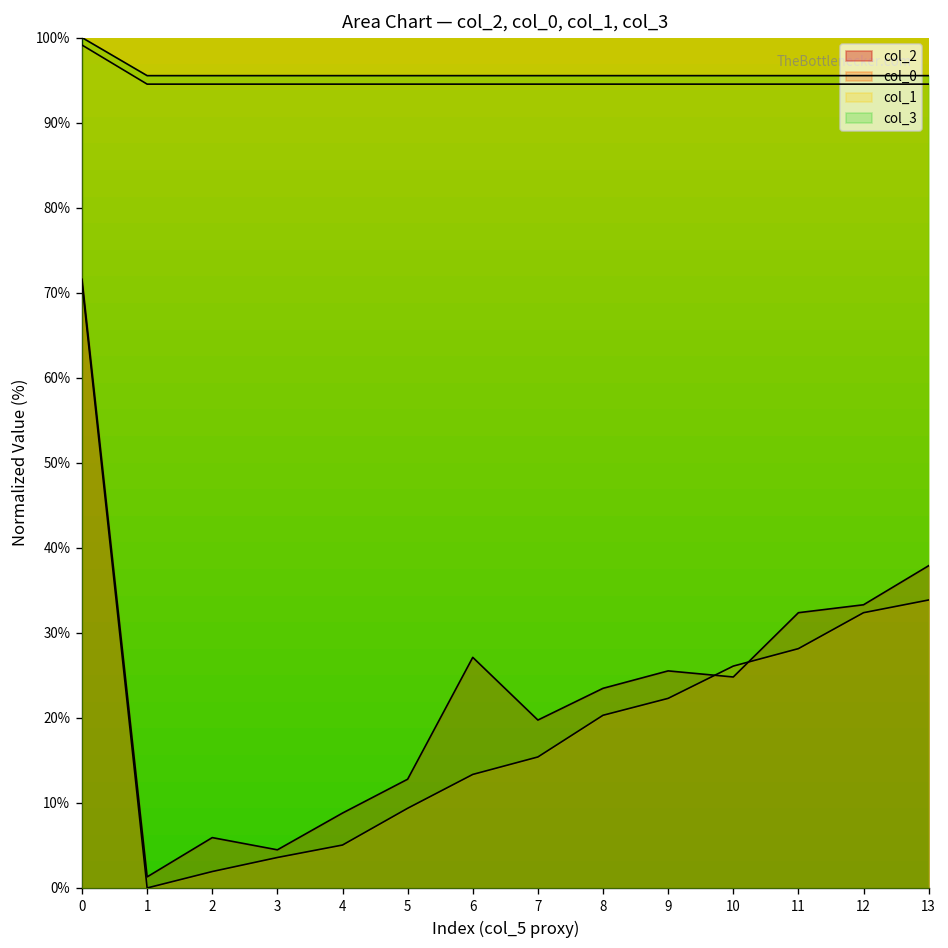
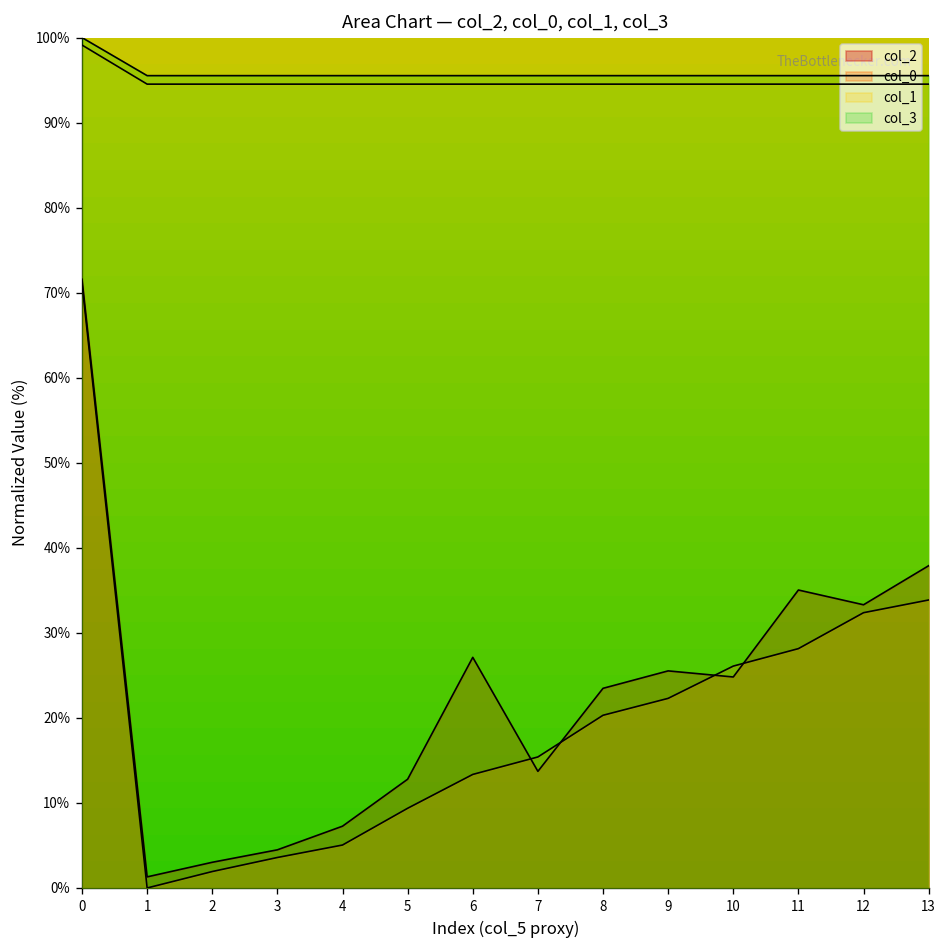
  {
    "col_2": {
      "0": "72%",
      "1": "1%",
-     "2": "6%",
+     "2": "3%",
      "3": "4%",
-     "4": "9%",
+     "4": "7%",
      "5": "13%",
      "6": "27%",
-     "7": "20%",
+     "7": "14%",
      "8": "23%",
      "9": "26%",
      "10": "25%",
-     "11": "32%",
+     "11": "35%",
      "12": "33%",
      "13": "38%"
    },
    "col_3": {
      "0": "100%",
      "1": "96%",
      "2": "96%",
      "3": "96%",
      "4": "96%",
      "5": "96%",
      "6": "96%",
      "7": "96%",
      "8": "96%",
      "9": "96%",
      "10": "96%",
      "11": "96%",
      "13": "96%"
    }
  }
